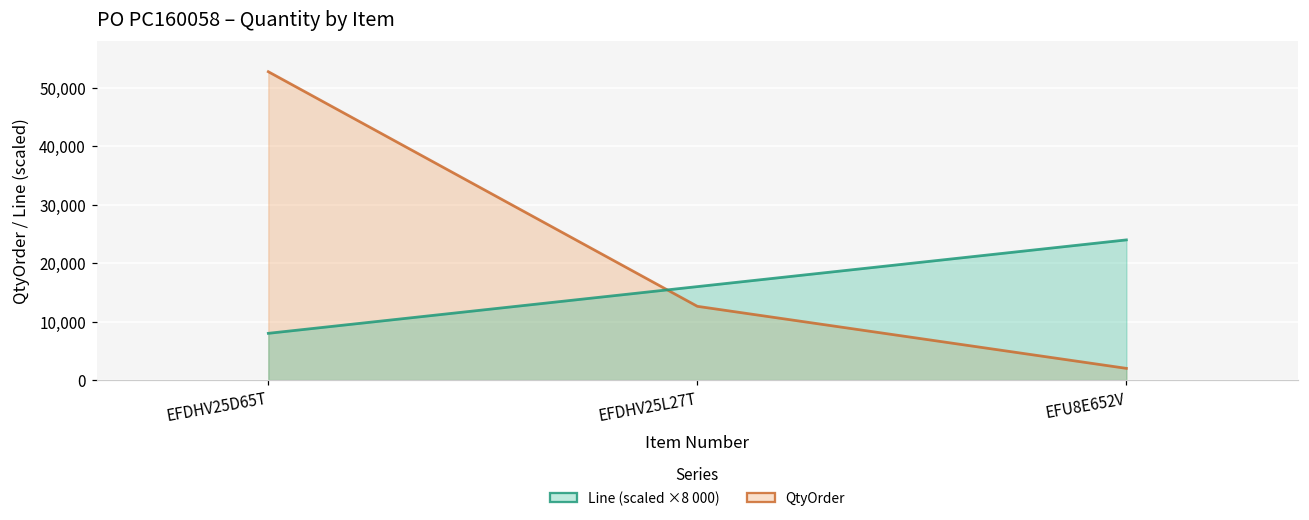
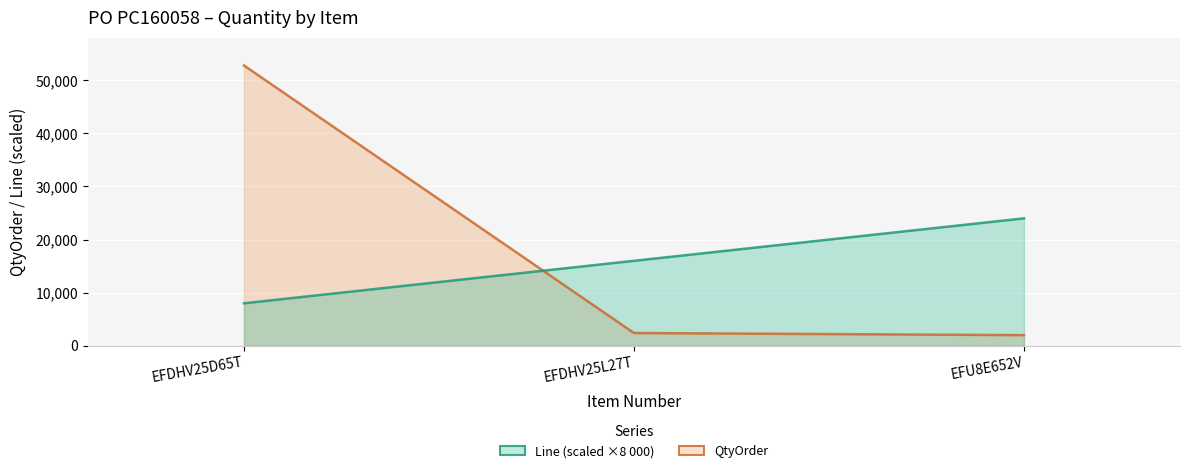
  {
    "QtyOrder": {
      "EFDHV25D65T": "53,000",
-     "EFDHV25L27T": "13,000",
+     "EFDHV25L27T": "2,000",
      "EFU8E652V": "2,000"
    },
    "Line (scaled ×8 000)": {
      "EFDHV25D65T": "8,000",
      "EFDHV25L27T": "16,000",
      "EFU8E652V": "24,000"
    }
  }
